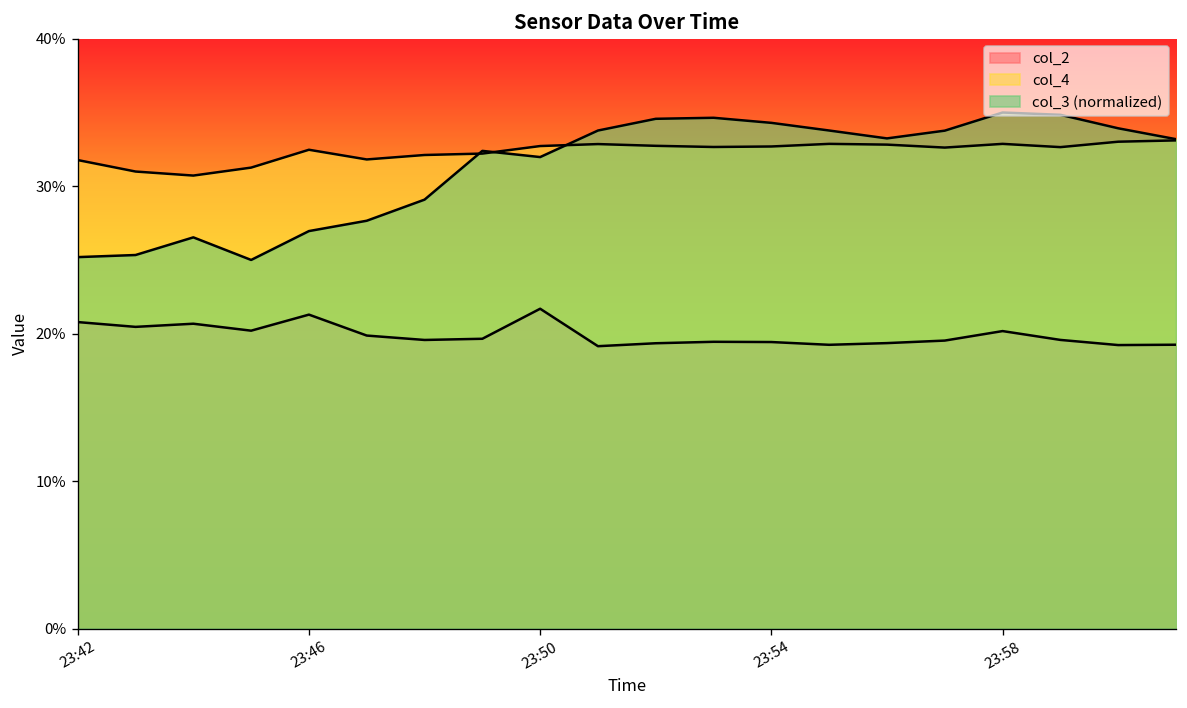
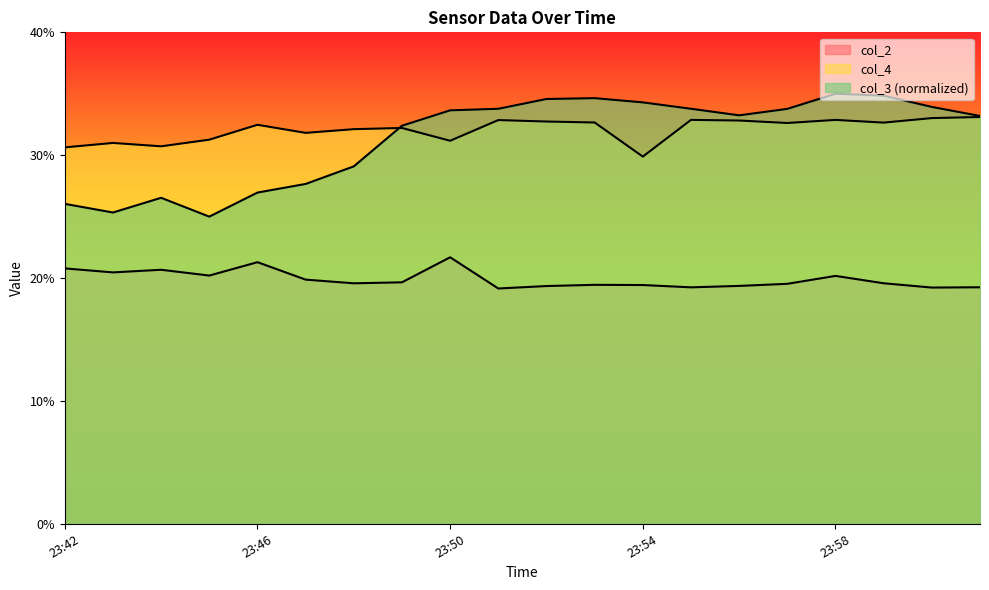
  {
    "col_2": {
      "23:42": "20.8%",
      "23:46": "21.3%",
      "23:50": "21.7%",
      "23:54": "19.4%",
      "23:58": "20.2%"
    },
    "col_4": {
-     "23:42": "31.8%",
+     "23:42": "30.6%",
      "23:46": "32.5%",
-     "23:50": "32.7%",
-     "23:54": "32.7%",
+     "23:50": "31.2%",
+     "23:54": "29.9%",
      "23:58": "32.9%"
    },
    "col_3 (normalized)": {
-     "23:42": "25.2%",
+     "23:42": "26.0%",
      "23:46": "27.0%",
-     "23:50": "32.0%",
+     "23:50": "33.7%",
      "23:54": "34.3%"
    }
  }
